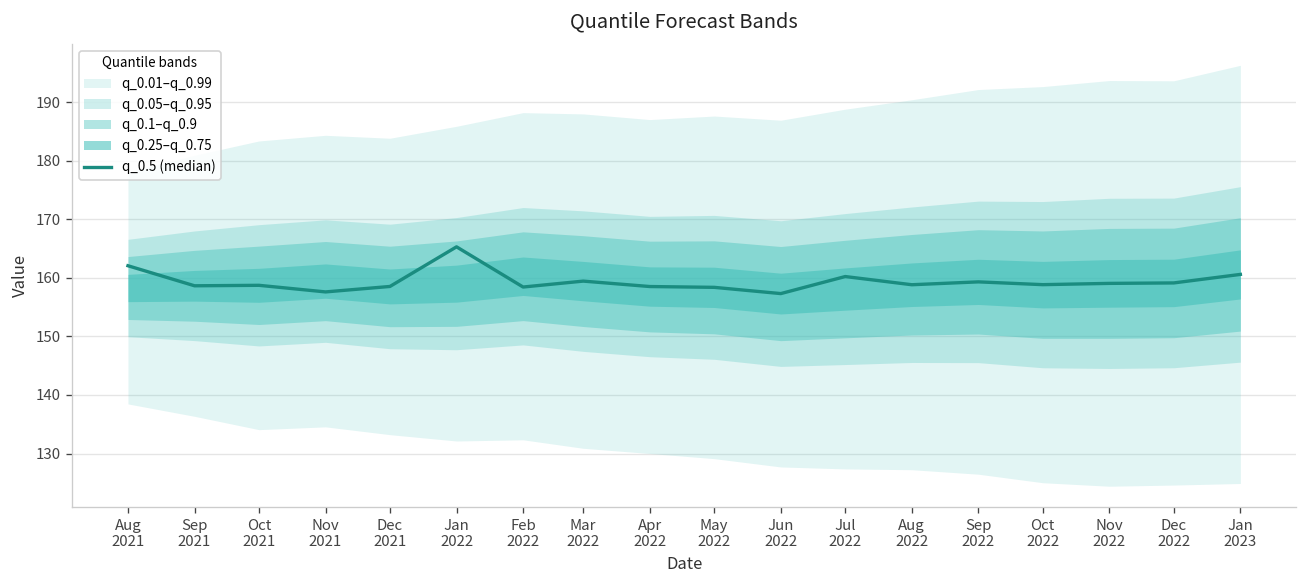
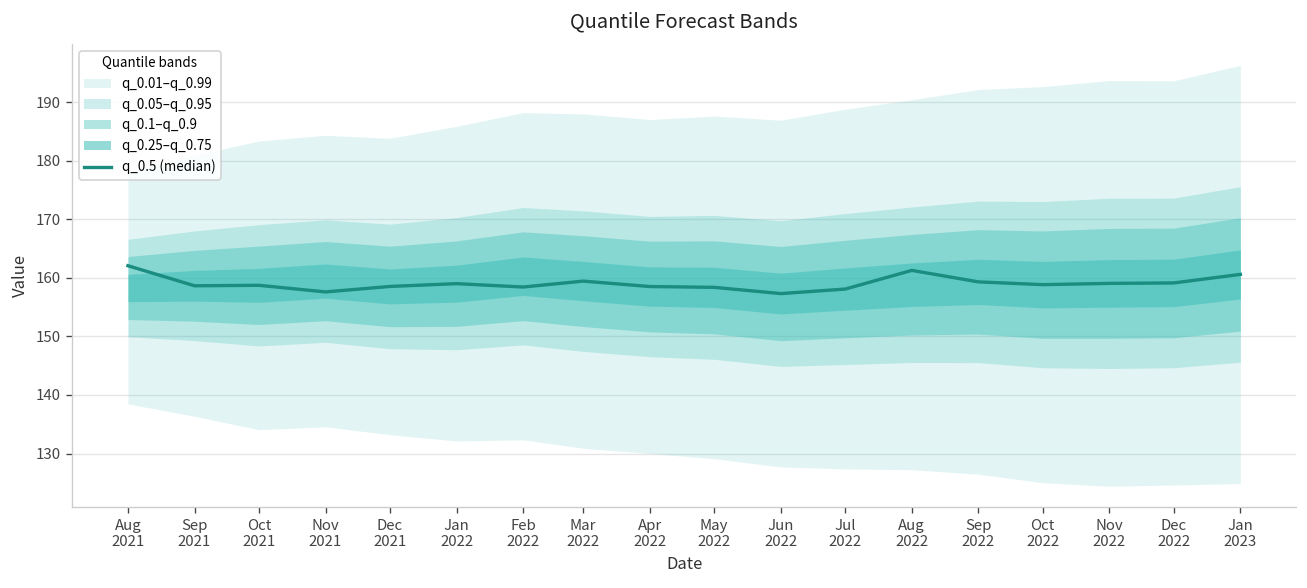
  {
    "q_0.5 (median)": {
      "Aug 2021": 162,
      "Sep 2021": 159,
      "Oct 2021": 159,
      "Nov 2021": 158,
      "Dec 2021": 159,
-     "Jan 2022": 165,
+     "Jan 2022": 159,
      "Feb 2022": 158,
      "Mar 2022": 159,
      "Apr 2022": 159,
      "May 2022": 158,
      "Jun 2022": 157,
-     "Jul 2022": 160,
-     "Aug 2022": 159,
+     "Jul 2022": 158,
+     "Aug 2022": 161,
      "Sep 2022": 159,
      "Oct 2022": 159,
      "Nov 2022": 159,
      "Dec 2022": 159,
      "Jan 2023": 161
    }
  }
